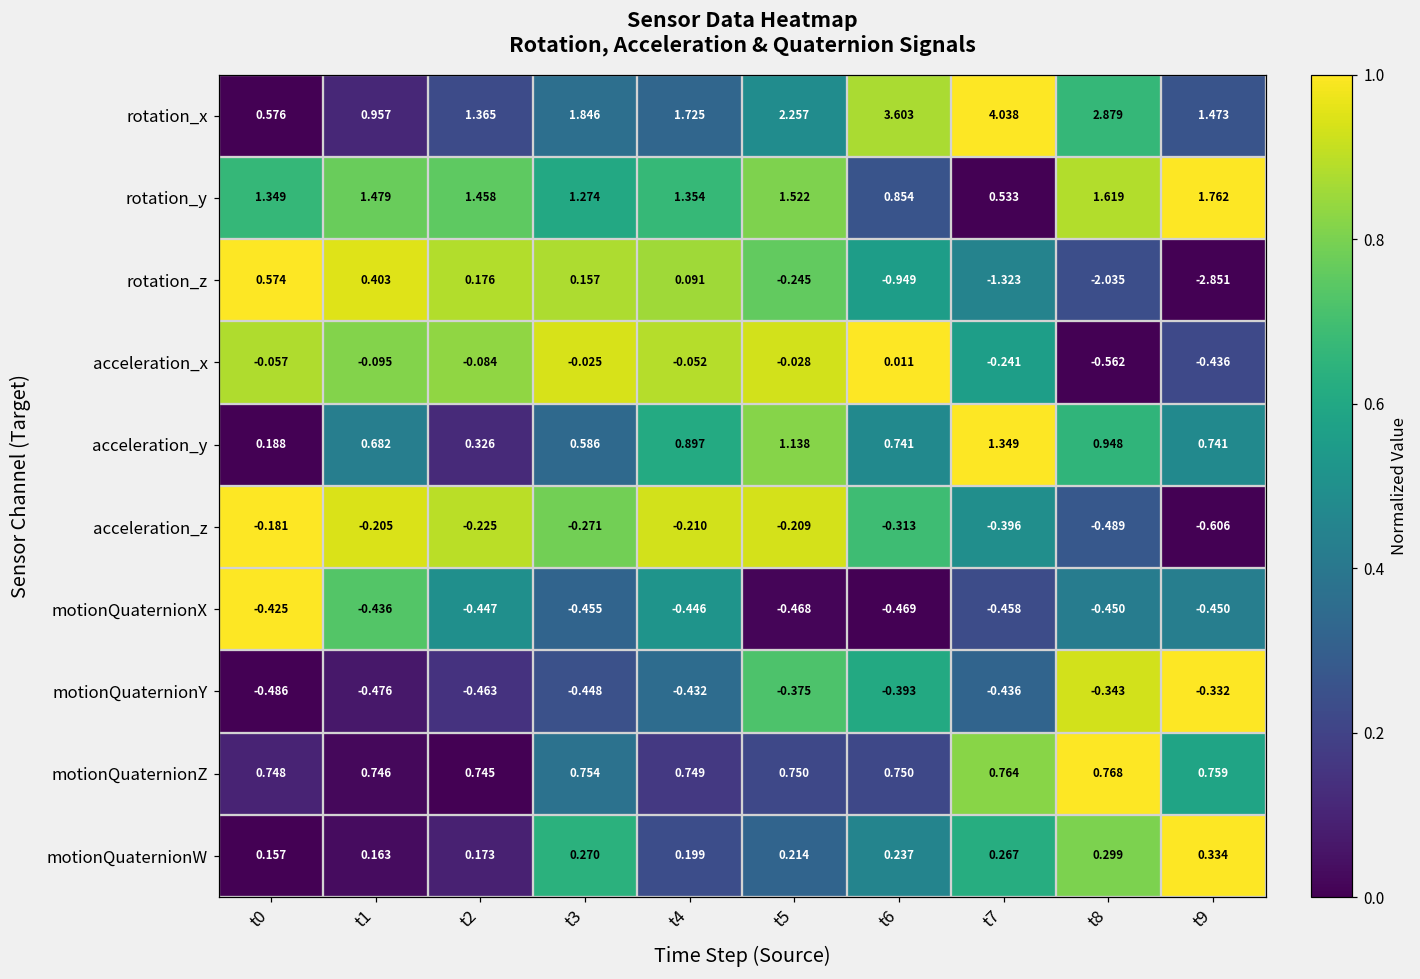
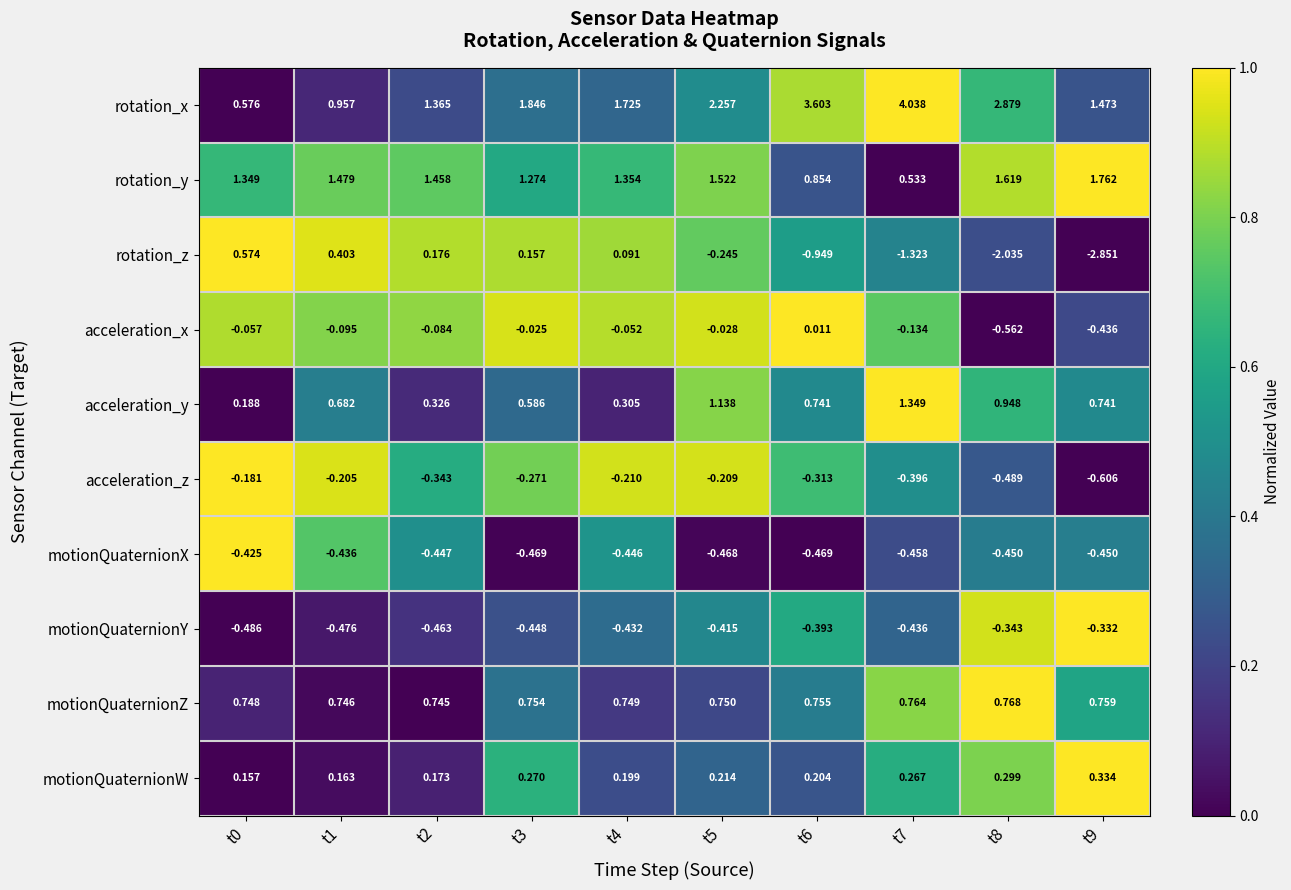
  {
    "rotation_x": {
      "t0": 0.576,
      "t1": 0.957,
      "t2": 1.365,
      "t3": 1.846,
      "t4": 1.725,
      "t5": 2.257,
      "t6": 3.603,
      "t7": 4.038,
      "t8": 2.879,
      "t9": 1.473
    },
    "rotation_y": {
      "t0": 1.349,
      "t1": 1.479,
      "t2": 1.458,
      "t3": 1.274,
      "t4": 1.354,
      "t5": 1.522,
      "t6": 0.854,
      "t7": 0.533,
      "t8": 1.619,
      "t9": 1.762
    },
    "rotation_z": {
      "t0": 0.574,
      "t1": 0.403,
      "t2": 0.176,
      "t3": 0.157,
      "t4": 0.091,
      "t5": -0.245,
      "t6": -0.949,
      "t7": -1.323,
      "t8": -2.035,
      "t9": -2.851
    },
    "acceleration_x": {
      "t0": -0.057,
      "t1": -0.095,
      "t2": -0.084,
      "t3": -0.025,
      "t4": -0.052,
      "t5": -0.028,
      "t6": 0.011,
-     "t7": -0.241,
+     "t7": -0.134,
      "t8": -0.562,
      "t9": -0.436
    },
    "acceleration_y": {
      "t0": 0.188,
      "t1": 0.682,
      "t2": 0.326,
      "t3": 0.586,
-     "t4": 0.897,
+     "t4": 0.305,
      "t5": 1.138,
      "t6": 0.741,
      "t7": 1.349,
      "t8": 0.948,
      "t9": 0.741
    },
    "acceleration_z": {
      "t0": -0.181,
      "t1": -0.205,
-     "t2": -0.225,
+     "t2": -0.343,
      "t3": -0.271,
      "t4": -0.210,
      "t5": -0.209,
      "t6": -0.313,
      "t7": -0.396,
      "t8": -0.489,
      "t9": -0.606
    },
    "motionQuaternionX": {
      "t0": -0.425,
      "t1": -0.436,
      "t2": -0.447,
-     "t3": -0.455,
+     "t3": -0.469,
      "t4": -0.446,
      "t5": -0.468,
      "t6": -0.469,
      "t7": -0.458,
      "t8": -0.450,
      "t9": -0.450
    },
    "motionQuaternionY": {
      "t0": -0.486,
      "t1": -0.476,
      "t2": -0.463,
      "t3": -0.448,
      "t4": -0.432,
-     "t5": -0.375,
+     "t5": -0.415,
      "t6": -0.393,
      "t7": -0.436,
      "t8": -0.343,
      "t9": -0.332
    },
    "motionQuaternionZ": {
      "t0": 0.748,
      "t1": 0.746,
      "t2": 0.745,
      "t3": 0.754,
      "t4": 0.749,
      "t5": 0.750,
-     "t6": 0.750,
+     "t6": 0.755,
      "t7": 0.764,
      "t8": 0.768,
      "t9": 0.759
    },
    "motionQuaternionW": {
      "t0": 0.157,
      "t1": 0.163,
      "t2": 0.173,
      "t3": 0.270,
      "t4": 0.199,
      "t5": 0.214,
-     "t6": 0.237,
+     "t6": 0.204,
      "t7": 0.267,
      "t8": 0.299,
      "t9": 0.334
    }
  }
